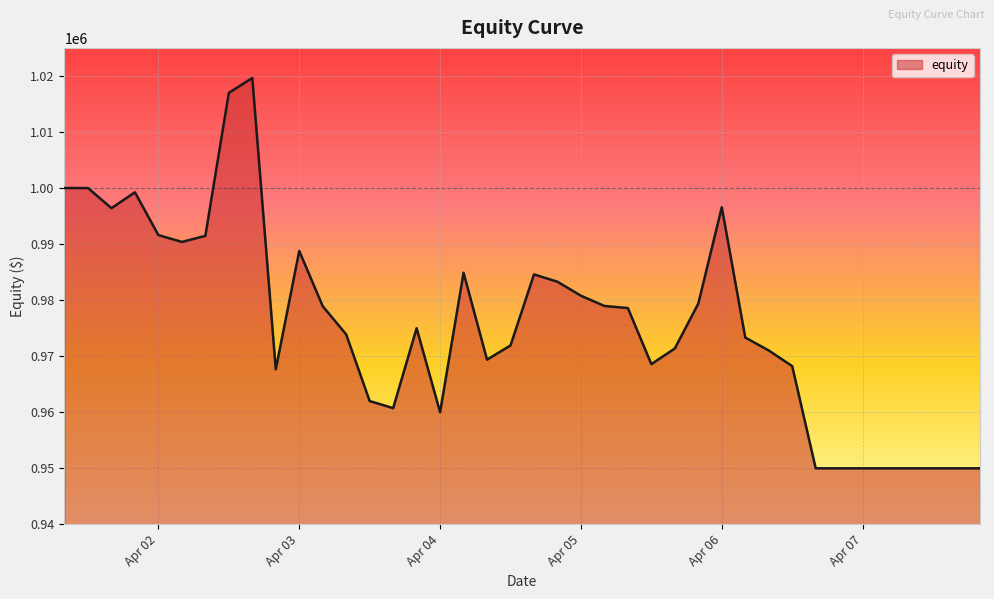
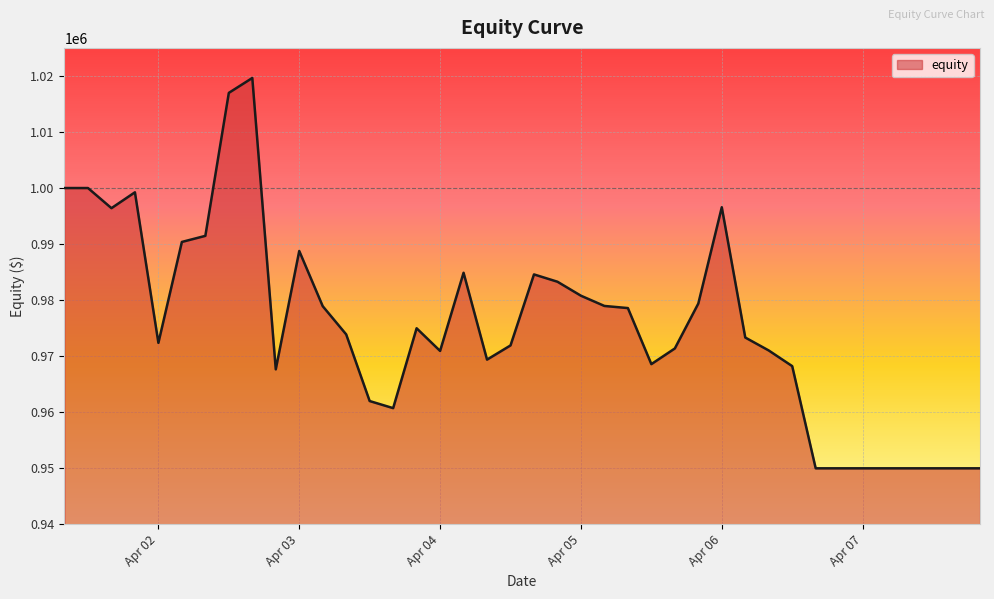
  {
-   "Apr 02": 992000,
+   "Apr 02": 972000,
    "Apr 03": 989000,
-   "Apr 04": 960000,
+   "Apr 04": 971000,
    "Apr 05": 981000,
    "Apr 06": 997000,
    "Apr 07": 950000
  }
